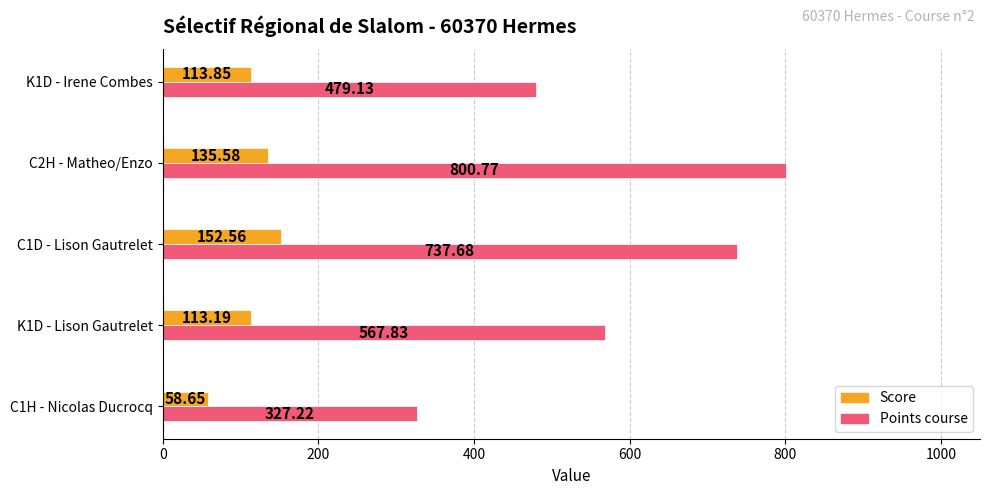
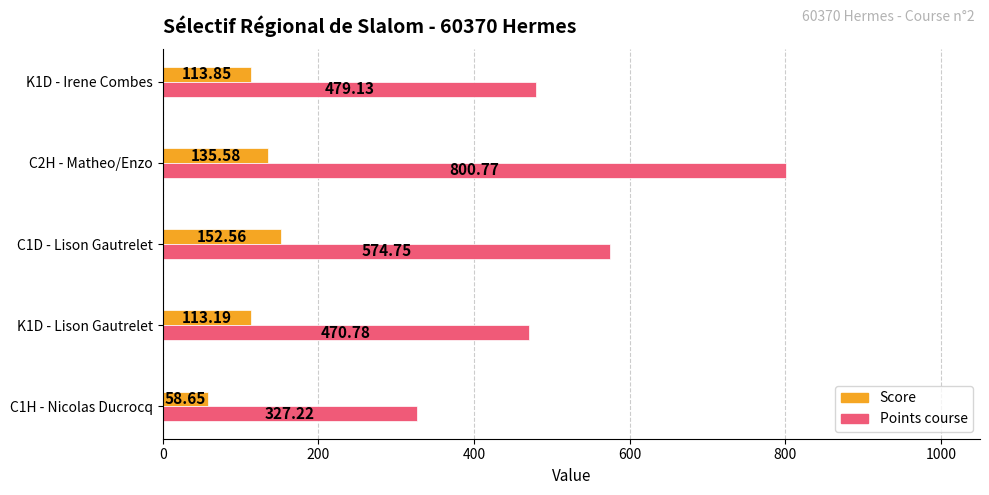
  {
    "Score": {
      "K1D - Irene Combes": 113.85,
      "C2H - Matheo/Enzo": 135.58,
      "C1D - Lison Gautrelet": 152.56,
      "K1D - Lison Gautrelet": 113.19,
      "C1H - Nicolas Ducrocq": 58.65
    },
    "Points course": {
      "K1D - Irene Combes": 479.13,
      "C2H - Matheo/Enzo": 800.77,
-     "C1D - Lison Gautrelet": 737.68,
-     "K1D - Lison Gautrelet": 567.83,
+     "C1D - Lison Gautrelet": 574.75,
+     "K1D - Lison Gautrelet": 470.78,
      "C1H - Nicolas Ducrocq": 327.22
    }
  }
